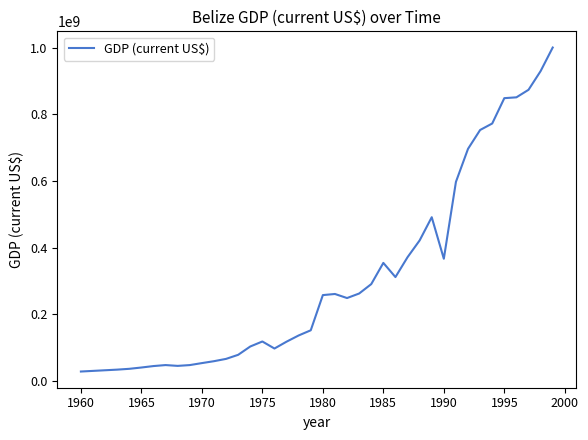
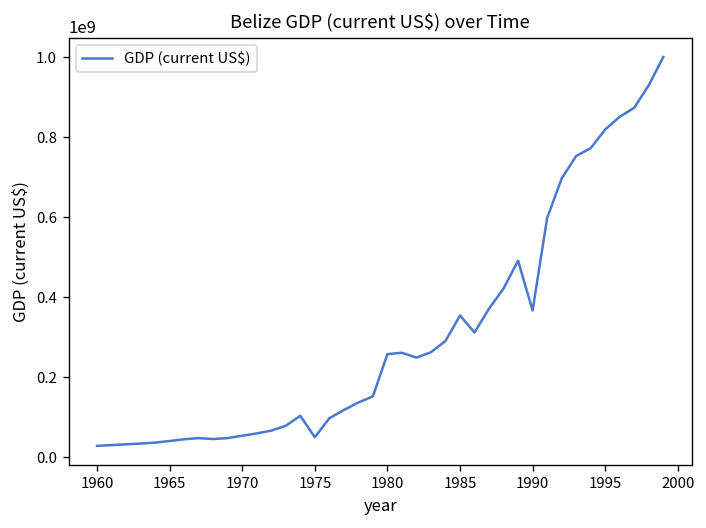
  {
    "1960": 30000000,
    "1965": 40000000,
    "1970": 50000000,
-   "1975": 120000000,
+   "1975": 50000000,
    "1980": 260000000,
    "1985": 350000000,
    "1990": 370000000,
-   "1995": 850000000
+   "1995": 820000000
  }
